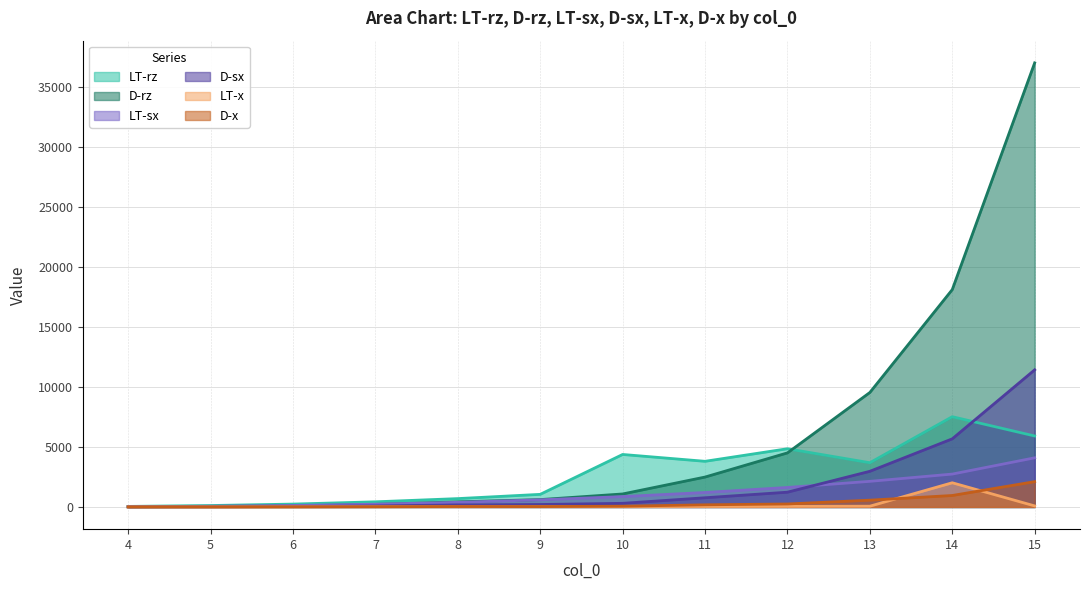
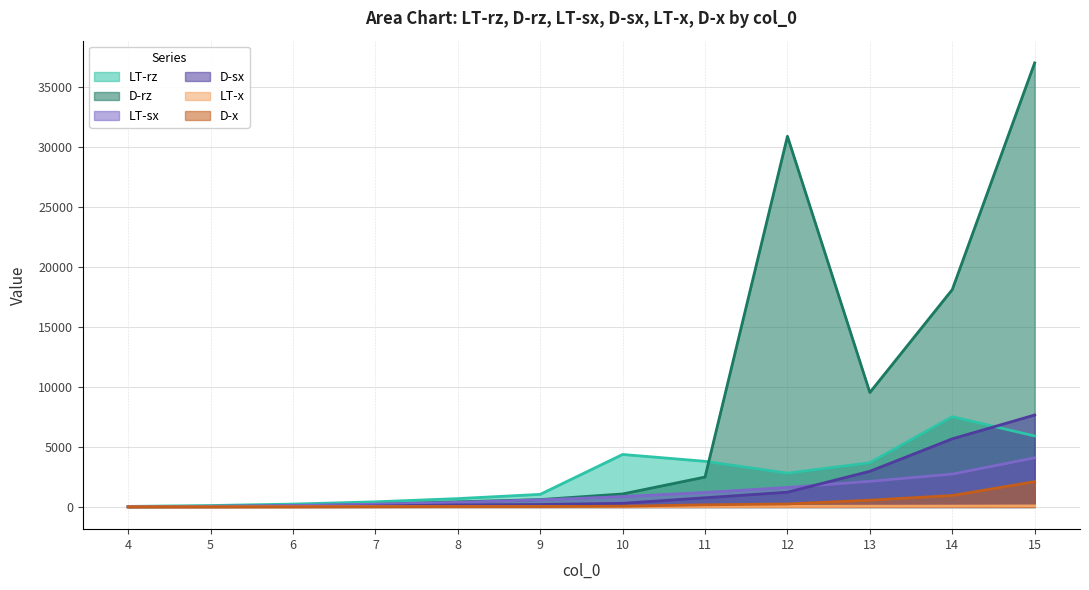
  {
    "LT-rz": {
      "8": 700,
      "9": 1100,
      "10": 4400,
      "11": 3800,
-     "12": 4900,
+     "12": 2800,
      "13": 3700,
      "14": 7500,
      "15": 5900
    },
    "D-rz": {
      "10": 1100,
      "11": 2500,
-     "12": 4500,
+     "12": 30900,
      "13": 9500,
      "14": 18100,
      "15": 37000
    },
    "LT-sx": {
      "10": 900,
      "11": 1200,
      "12": 1600,
      "13": 2100,
      "14": 2700,
      "15": 4100
    },
    "D-sx": {
      "10": 300,
      "11": 800,
      "12": 1200,
      "13": 3000,
      "14": 5700,
-     "15": 11400
+     "15": 7700
    },
    "LT-x": {
      "13": 100,
-     "14": 2000,
+     "14": 100,
      "15": 100
    },
    "D-x": {
      "13": 600,
      "14": 1000,
      "15": 2100
    }
  }
